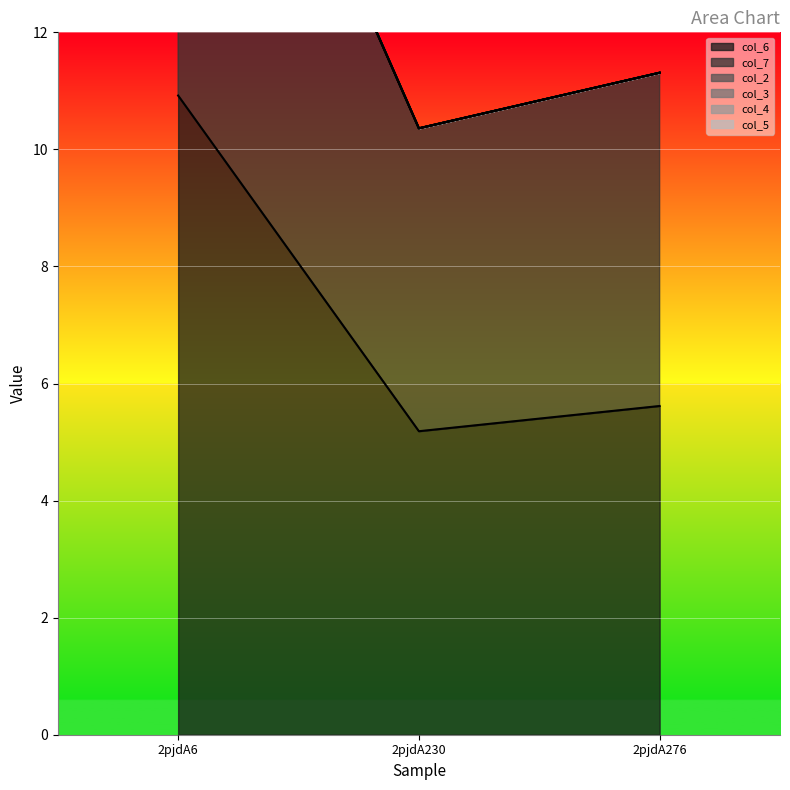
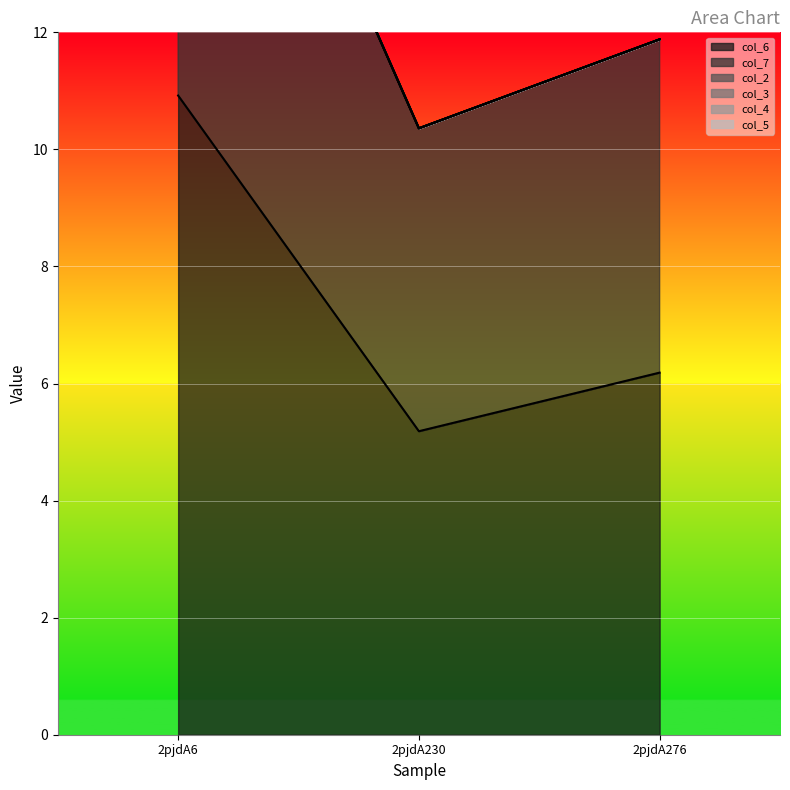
  {
    "col_6": {
      "2pjdA6": 10.9,
      "2pjdA230": 5.2,
-     "2pjdA276": 5.6
+     "2pjdA276": 6.2
    }
  }
